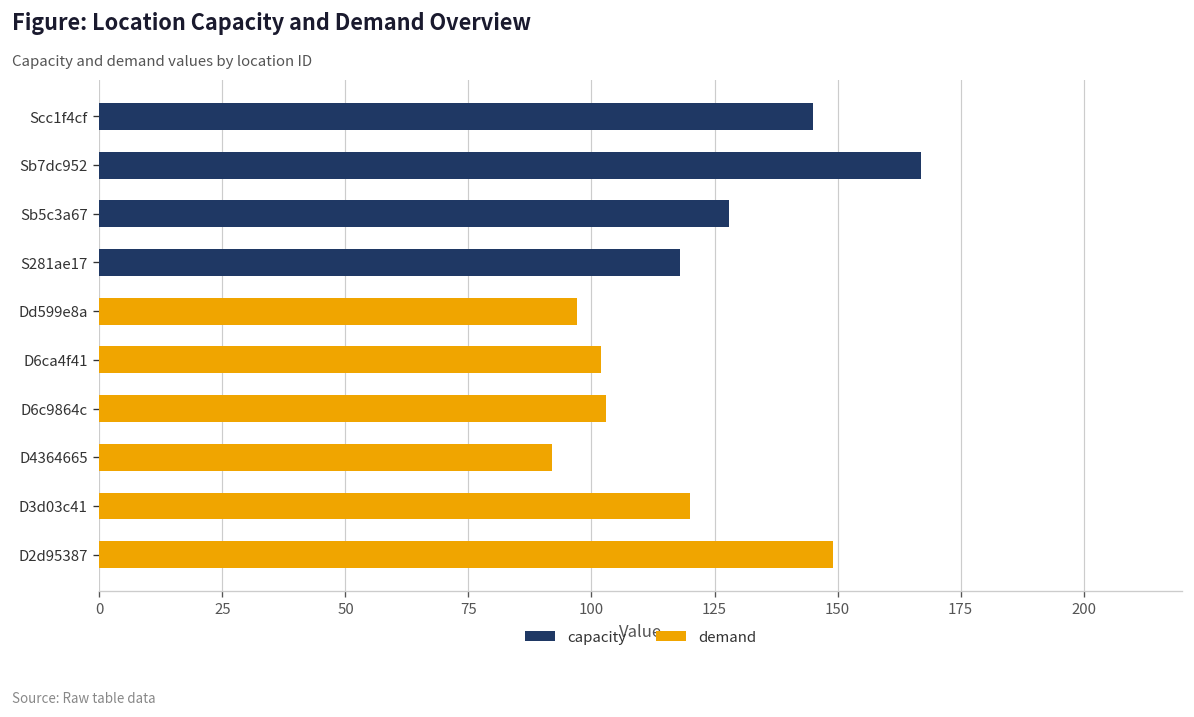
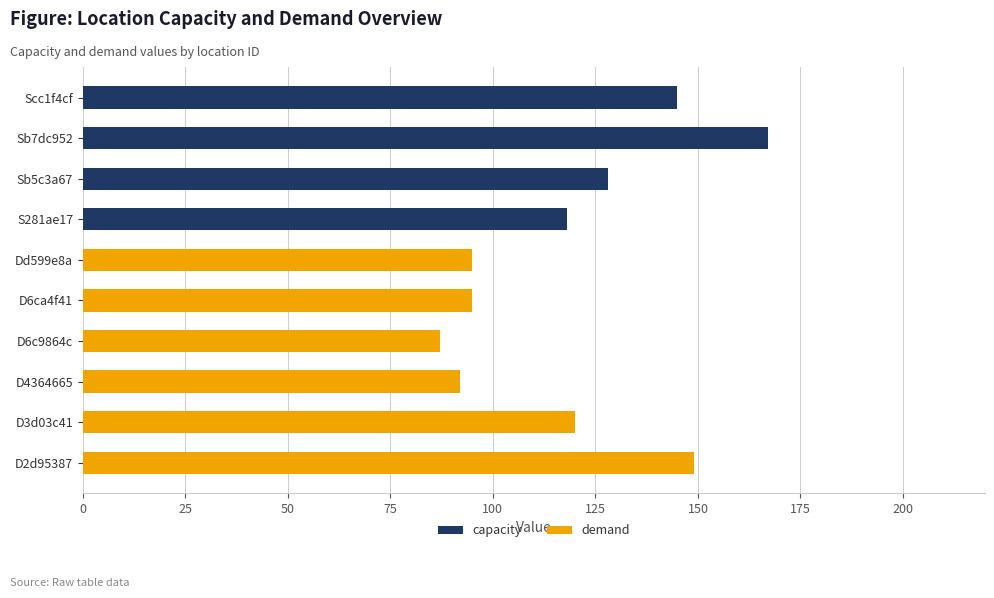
  {
    "capacity": {
      "Scc1f4cf": 145,
      "Sb7dc952": 167,
      "Sb5c3a67": 128,
      "S281ae17": 118,
      "Dd599e8a": 0,
      "D6ca4f41": 0,
      "D6c9864c": 0,
      "D4364665": 0,
      "D3d03c41": 0,
      "D2d95387": 0
    },
    "demand": {
-     "Dd599e8a": 97,
-     "D6ca4f41": 102,
-     "D6c9864c": 103
+     "Dd599e8a": 95,
+     "D6ca4f41": 95,
+     "D6c9864c": 87
    }
  }
